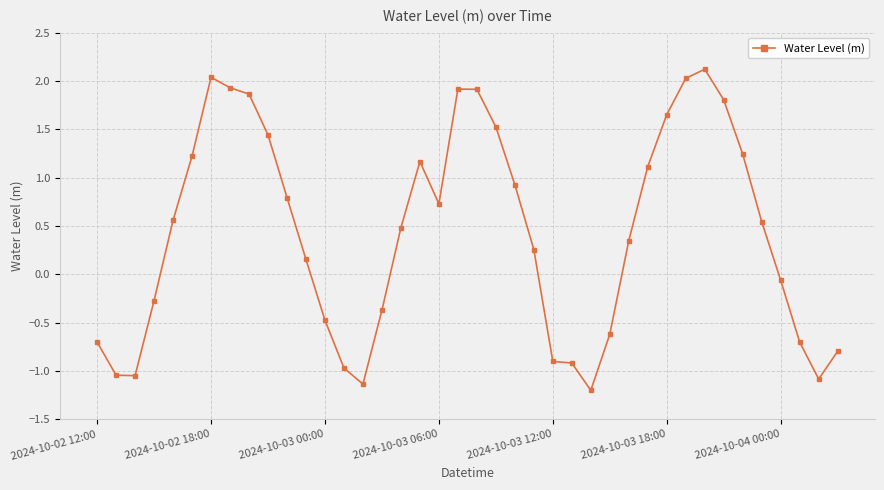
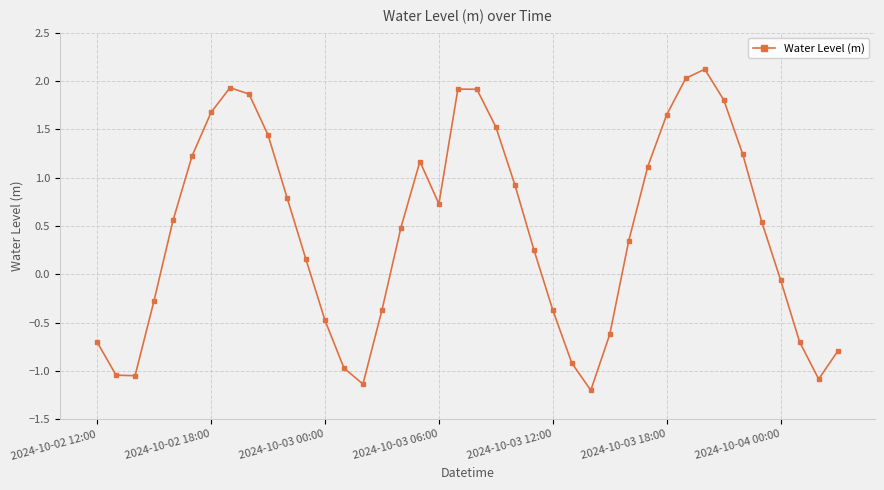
  {
    "2024-10-02 12:00": -0.7,
-   "2024-10-02 18:00": 2.0,
+   "2024-10-02 18:00": 1.7,
    "2024-10-03 00:00": -0.5,
    "2024-10-03 06:00": 0.7,
-   "2024-10-03 12:00": -0.9,
+   "2024-10-03 12:00": -0.4,
    "2024-10-03 18:00": 1.7,
    "2024-10-04 00:00": -0.1
  }
